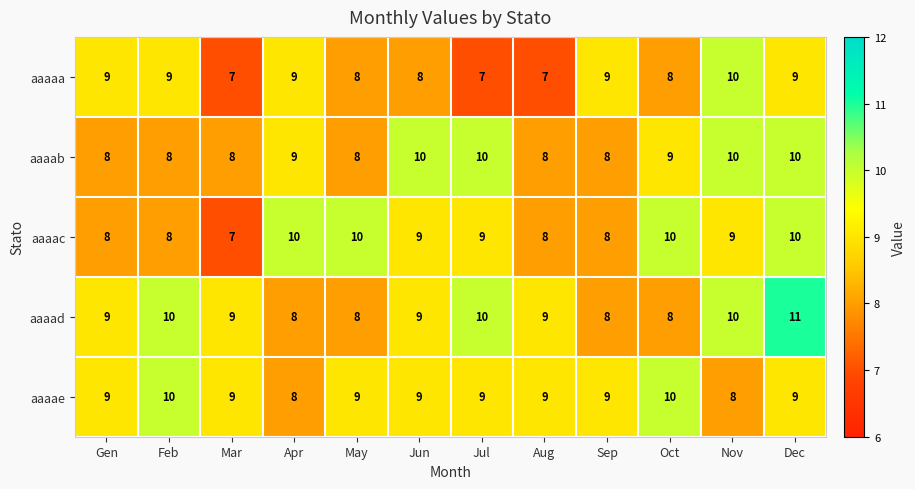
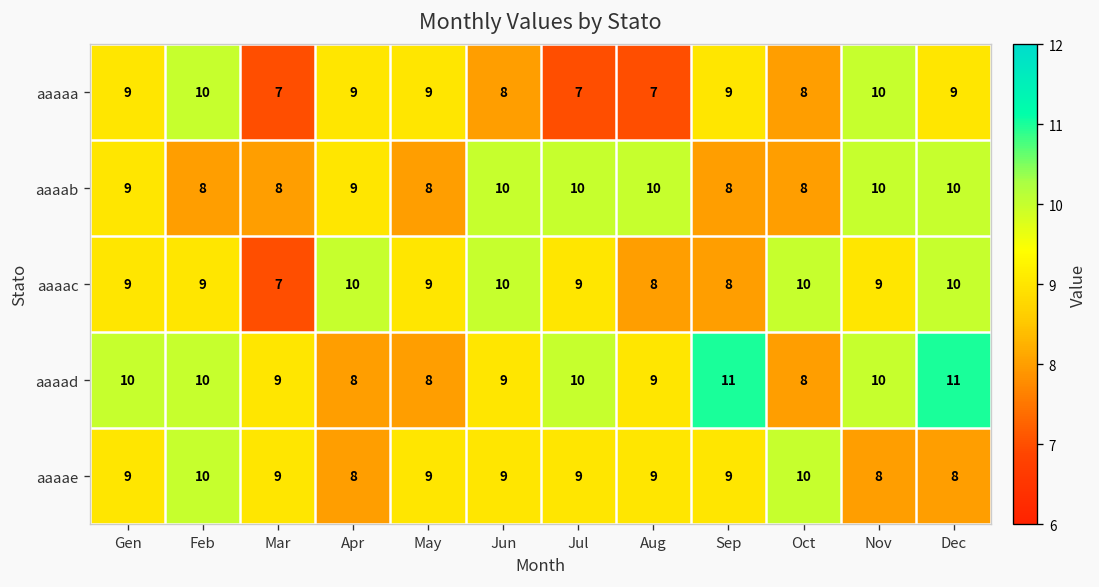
  {
    "aaaaa": {
      "Gen": 9,
-     "Feb": 9,
+     "Feb": 10,
      "Mar": 7,
      "Apr": 9,
-     "May": 8,
+     "May": 9,
      "Jun": 8,
      "Jul": 7,
      "Aug": 7,
      "Sep": 9,
      "Oct": 8,
      "Nov": 10,
      "Dec": 9
    },
    "aaaab": {
-     "Gen": 8,
+     "Gen": 9,
      "Feb": 8,
      "Mar": 8,
      "Apr": 9,
      "May": 8,
      "Jun": 10,
      "Jul": 10,
-     "Aug": 8,
+     "Aug": 10,
      "Sep": 8,
-     "Oct": 9,
+     "Oct": 8,
      "Nov": 10,
      "Dec": 10
    },
    "aaaac": {
-     "Gen": 8,
-     "Feb": 8,
+     "Gen": 9,
+     "Feb": 9,
      "Mar": 7,
      "Apr": 10,
-     "May": 10,
-     "Jun": 9,
+     "May": 9,
+     "Jun": 10,
      "Jul": 9,
      "Aug": 8,
      "Sep": 8,
      "Oct": 10,
      "Nov": 9,
      "Dec": 10
    },
    "aaaad": {
-     "Gen": 9,
+     "Gen": 10,
      "Feb": 10,
      "Mar": 9,
      "Apr": 8,
      "May": 8,
      "Jun": 9,
      "Jul": 10,
      "Aug": 9,
-     "Sep": 8,
+     "Sep": 11,
      "Oct": 8,
      "Nov": 10,
      "Dec": 11
    },
    "aaaae": {
      "Gen": 9,
      "Feb": 10,
      "Mar": 9,
      "Apr": 8,
      "May": 9,
      "Jun": 9,
      "Jul": 9,
      "Aug": 9,
      "Sep": 9,
      "Oct": 10,
      "Nov": 8,
-     "Dec": 9
+     "Dec": 8
    }
  }
